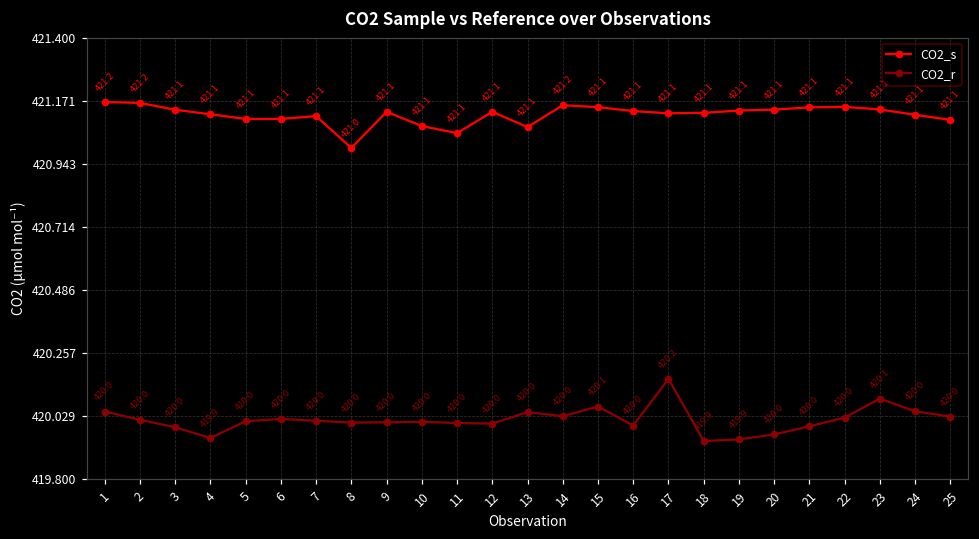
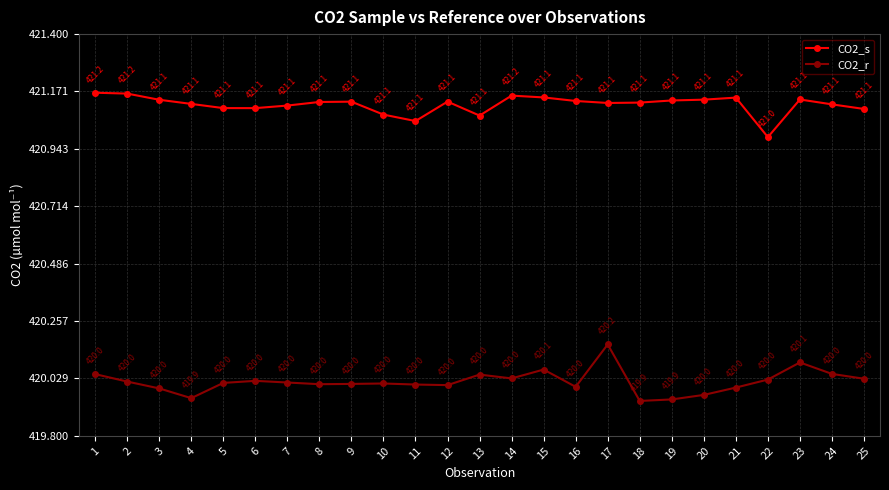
  {
    "CO2_s": {
      "1": 421.2,
      "2": 421.2,
      "3": 421.1,
      "4": 421.1,
      "5": 421.1,
      "6": 421.1,
      "7": 421.1,
-     "8": 421.0,
+     "8": 421.1,
      "9": 421.1,
      "10": 421.1,
      "11": 421.1,
      "12": 421.1,
      "13": 421.1,
      "14": 421.2,
      "15": 421.1,
      "16": 421.1,
      "17": 421.1,
      "18": 421.1,
      "19": 421.1,
      "20": 421.1,
      "21": 421.1,
-     "22": 421.1,
+     "22": 421.0,
      "24": 421.1,
      "25": 421.1
    },
    "CO2_r": {
      "1": 420.0,
      "2": 420.0,
      "3": 420.0,
      "4": 419.9,
      "5": 420.0,
      "6": 420.0,
      "7": 420.0,
      "8": 420.0,
      "9": 420.0,
      "10": 420.0,
      "11": 420.0,
      "12": 420.0,
      "13": 420.0,
      "14": 420.0,
      "15": 420.1,
      "16": 420.0,
      "17": 420.2,
      "18": 419.9,
      "19": 419.9,
      "20": 420.0,
      "21": 420.0,
      "22": 420.0,
      "23": 420.1,
      "24": 420.0,
      "25": 420.0
    }
  }
